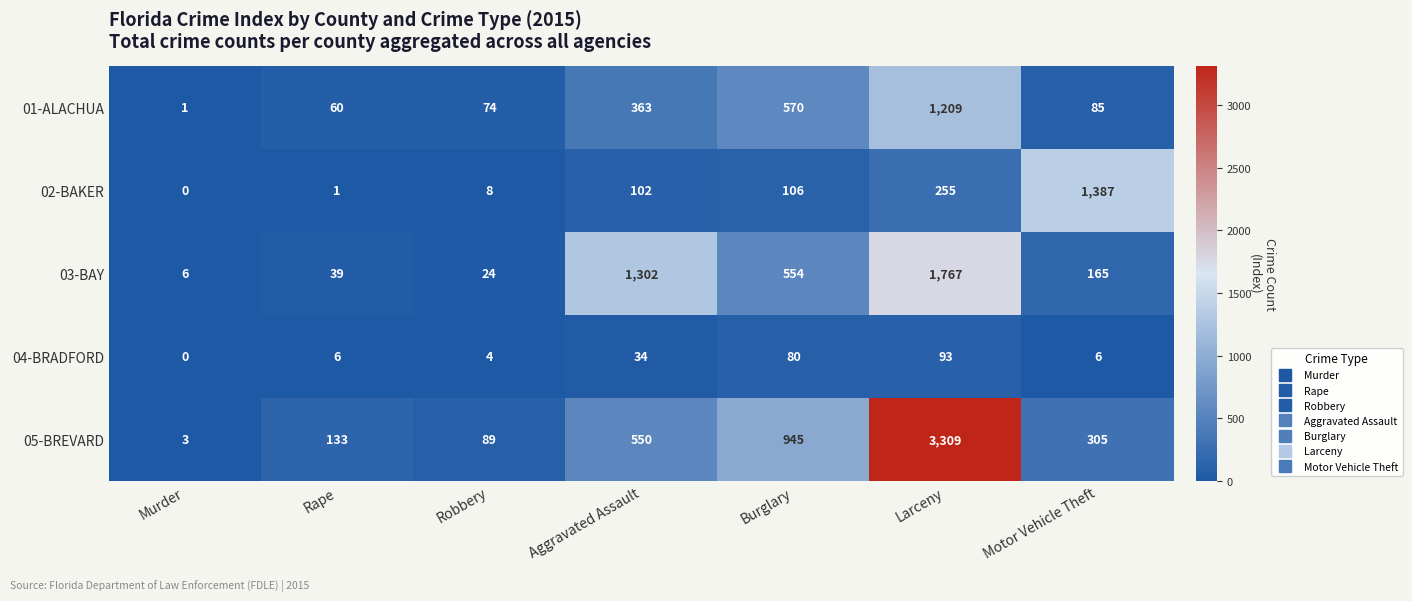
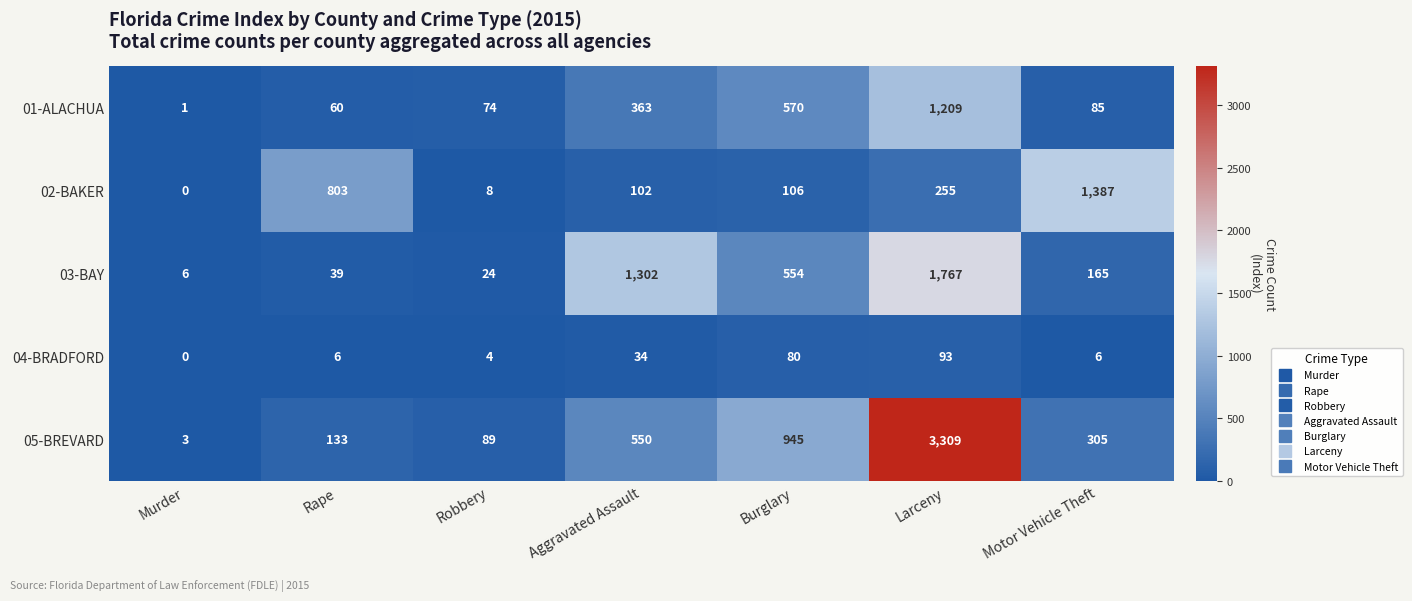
  {
    "01-ALACHUA": {
      "Murder": "1",
      "Rape": "60",
      "Robbery": "74",
      "Aggravated Assault": "363",
      "Burglary": "570",
      "Larceny": "1,209",
      "Motor Vehicle Theft": "85"
    },
    "02-BAKER": {
      "Murder": "0",
-     "Rape": "1",
+     "Rape": "803",
      "Robbery": "8",
      "Aggravated Assault": "102",
      "Burglary": "106",
      "Larceny": "255",
      "Motor Vehicle Theft": "1,387"
    },
    "03-BAY": {
      "Murder": "6",
      "Rape": "39",
      "Robbery": "24",
      "Aggravated Assault": "1,302",
      "Burglary": "554",
      "Larceny": "1,767",
      "Motor Vehicle Theft": "165"
    },
    "04-BRADFORD": {
      "Murder": "0",
      "Rape": "6",
      "Robbery": "4",
      "Aggravated Assault": "34",
      "Burglary": "80",
      "Larceny": "93",
      "Motor Vehicle Theft": "6"
    },
    "05-BREVARD": {
      "Murder": "3",
      "Rape": "133",
      "Robbery": "89",
      "Aggravated Assault": "550",
      "Burglary": "945",
      "Larceny": "3,309",
      "Motor Vehicle Theft": "305"
    }
  }
